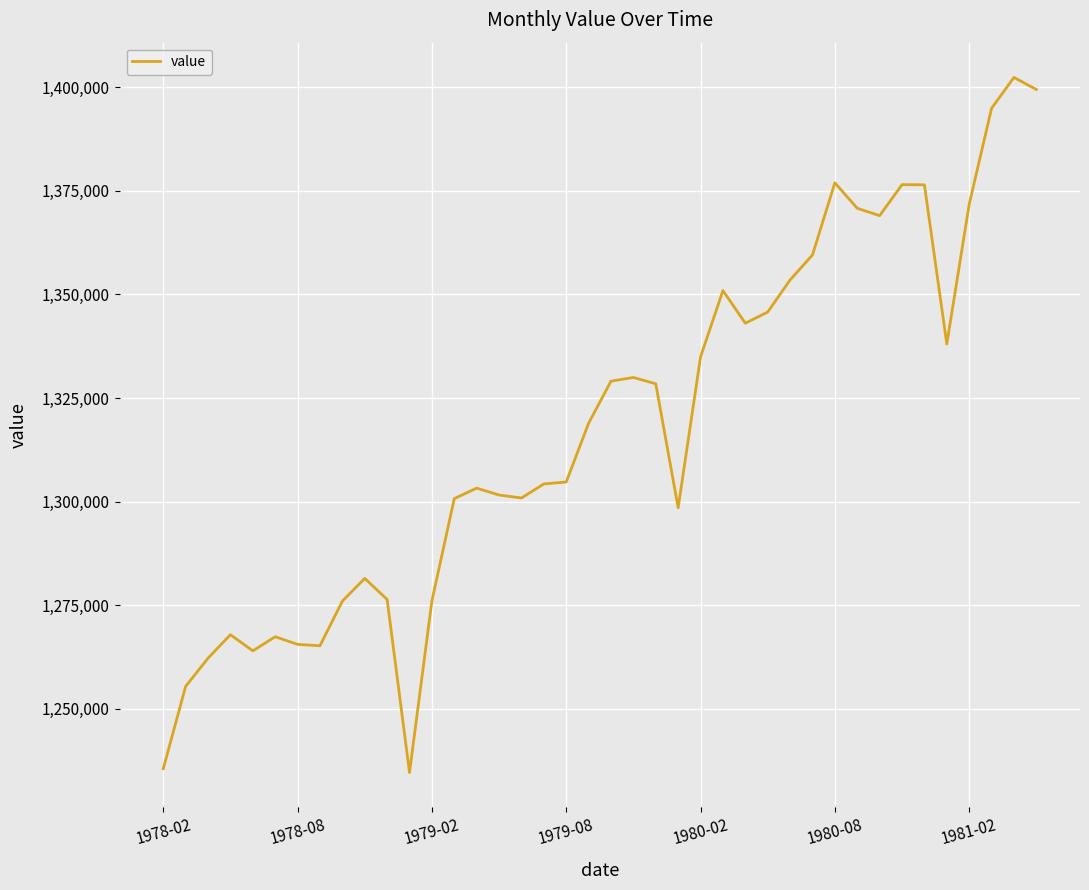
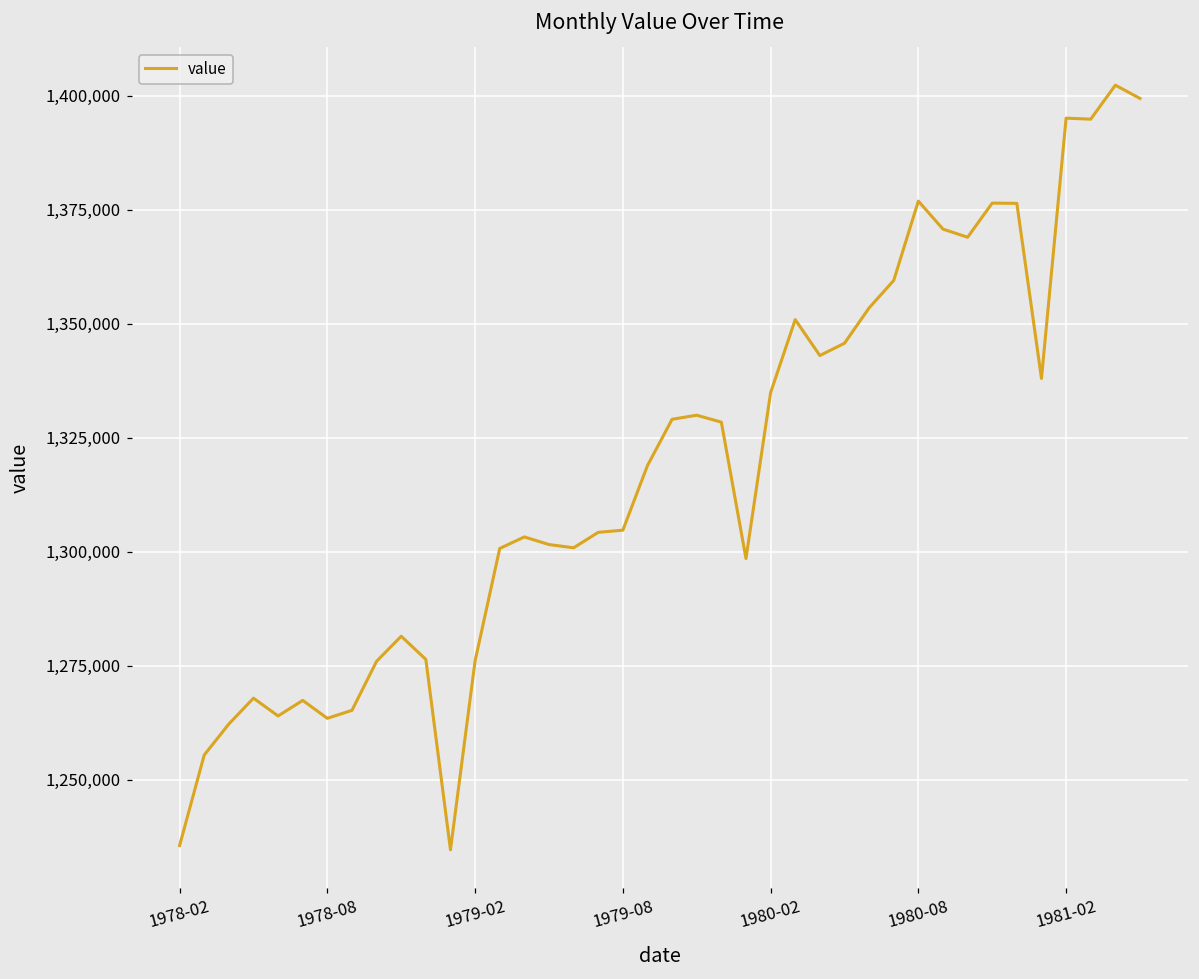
  {
    "1978-02": "1,236,000",
-   "1978-08": "1,266,000",
+   "1978-08": "1,263,000",
    "1979-02": "1,276,000",
    "1979-08": "1,305,000",
    "1980-02": "1,335,000",
    "1980-08": "1,377,000",
-   "1981-02": "1,372,000"
+   "1981-02": "1,395,000"
  }
